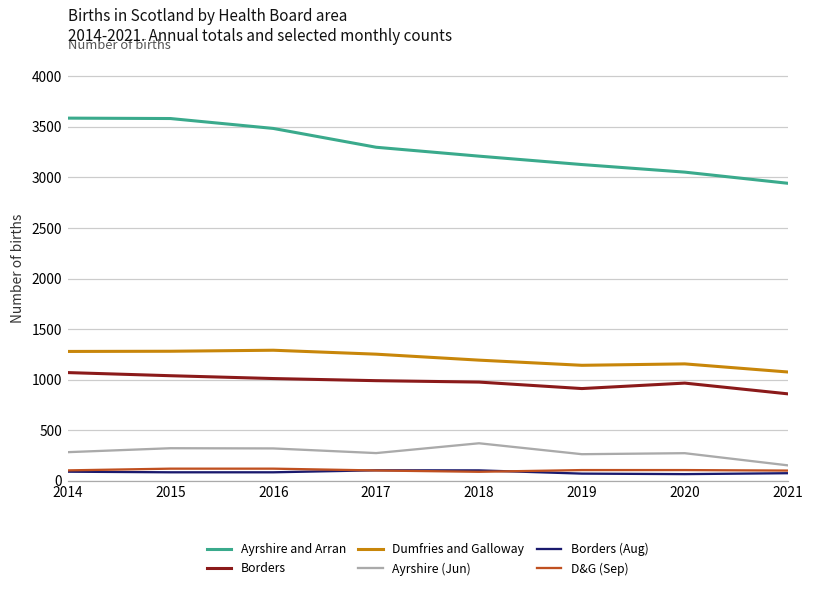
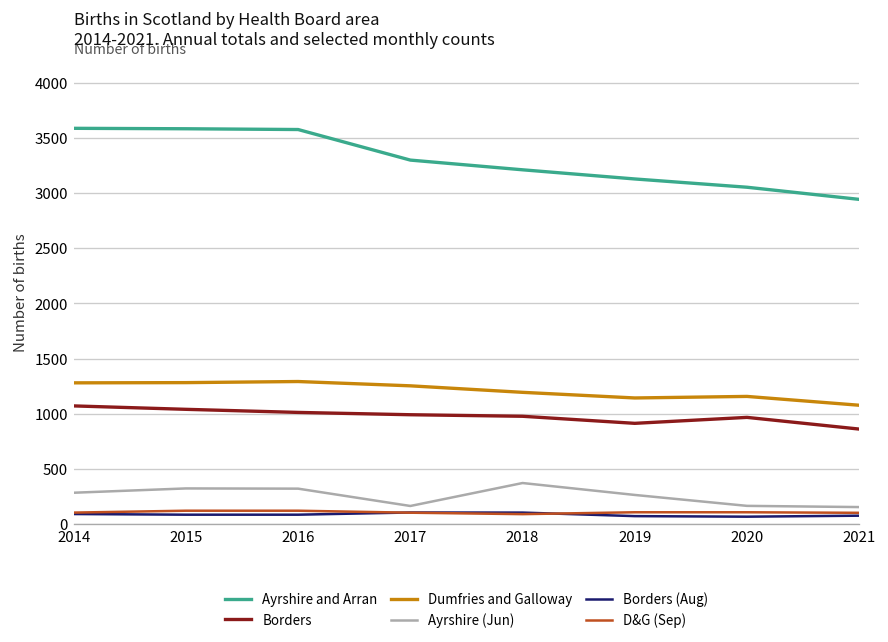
  {
    "Ayrshire and Arran": {
      "2014": 3600,
      "2015": 3600,
-     "2016": 3500,
+     "2016": 3600,
      "2017": 3300,
      "2018": 3200,
      "2019": 3100,
      "2020": 3100,
      "2021": 2900
    },
    "Borders": {
      "2014": 1100,
      "2015": 1000,
      "2016": 1000,
      "2017": 1000,
      "2018": 1000,
      "2019": 900,
      "2020": 1000,
      "2021": 900
    },
    "Ayrshire (Jun)": {
      "2014": 300,
      "2015": 300,
      "2016": 300,
-     "2017": 300,
+     "2017": 200,
      "2018": 400,
      "2019": 300,
-     "2020": 300,
+     "2020": 200,
      "2021": 200
    },
    "Borders (Aug)": {
      "2015": 100,
      "2016": 100,
      "2019": 100,
      "2020": 100
    }
  }
